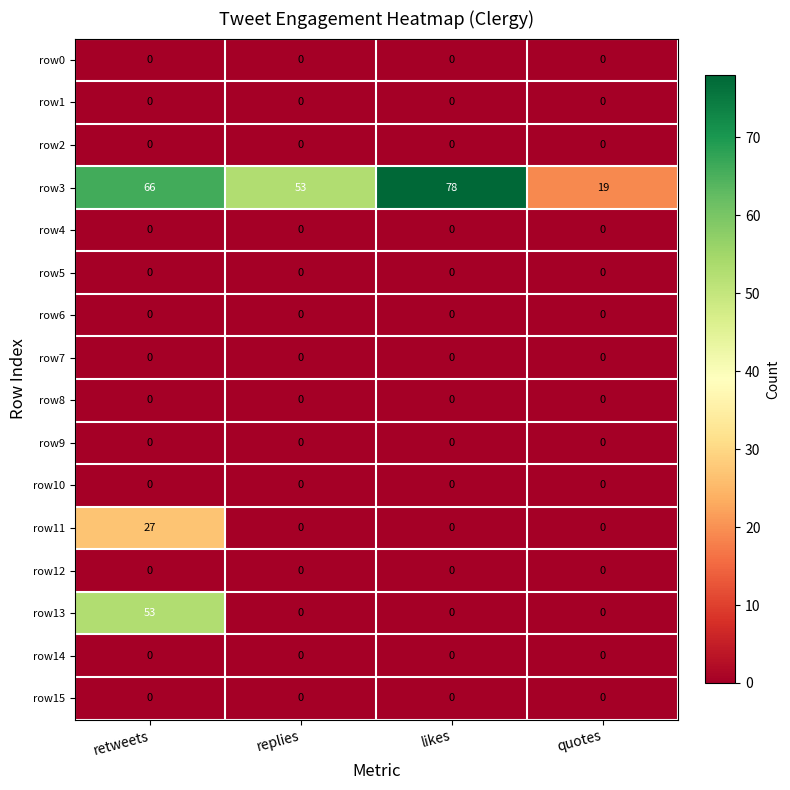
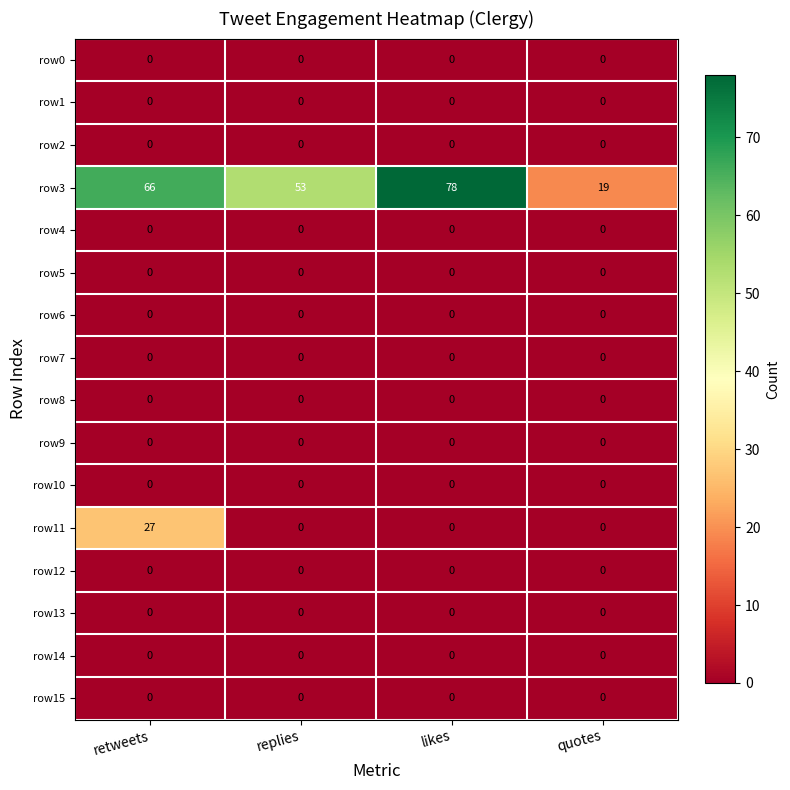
  {
    "row0": {
      "retweets": 0,
      "replies": 0,
      "likes": 0,
      "quotes": 0
    },
    "row1": {
      "retweets": 0,
      "replies": 0,
      "likes": 0,
      "quotes": 0
    },
    "row2": {
      "retweets": 0,
      "replies": 0,
      "likes": 0,
      "quotes": 0
    },
    "row3": {
      "retweets": 66,
      "replies": 53,
      "likes": 78,
      "quotes": 19
    },
    "row4": {
      "retweets": 0,
      "replies": 0,
      "likes": 0,
      "quotes": 0
    },
    "row5": {
      "retweets": 0,
      "replies": 0,
      "likes": 0,
      "quotes": 0
    },
    "row6": {
      "retweets": 0,
      "replies": 0,
      "likes": 0,
      "quotes": 0
    },
    "row7": {
      "retweets": 0,
      "replies": 0,
      "likes": 0,
      "quotes": 0
    },
    "row8": {
      "retweets": 0,
      "replies": 0,
      "likes": 0,
      "quotes": 0
    },
    "row9": {
      "retweets": 0,
      "replies": 0,
      "likes": 0,
      "quotes": 0
    },
    "row10": {
      "retweets": 0,
      "replies": 0,
      "likes": 0,
      "quotes": 0
    },
    "row11": {
      "retweets": 27,
      "replies": 0,
      "likes": 0,
      "quotes": 0
    },
    "row12": {
      "retweets": 0,
      "replies": 0,
      "likes": 0,
      "quotes": 0
    },
    "row13": {
-     "retweets": 53,
+     "retweets": 0,
      "replies": 0,
      "likes": 0,
      "quotes": 0
    },
    "row14": {
      "retweets": 0,
      "replies": 0,
      "likes": 0,
      "quotes": 0
    },
    "row15": {
      "retweets": 0,
      "replies": 0,
      "likes": 0,
      "quotes": 0
    }
  }
